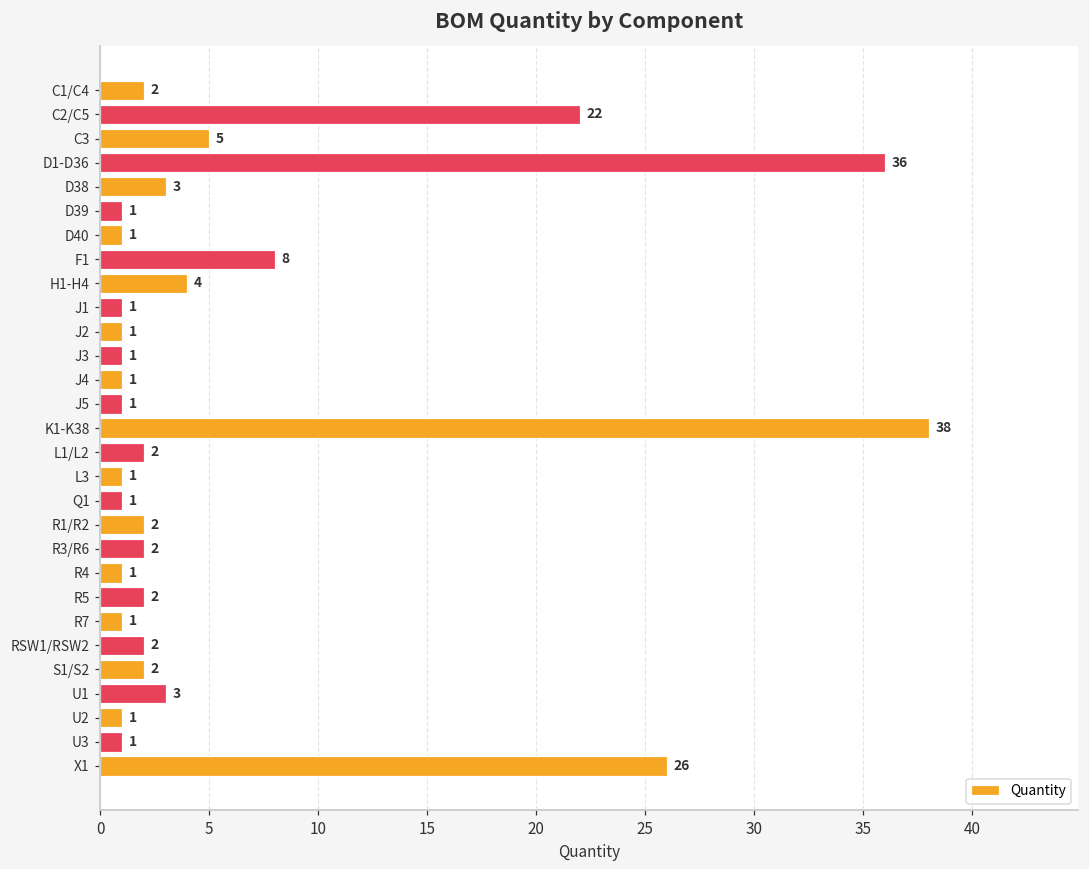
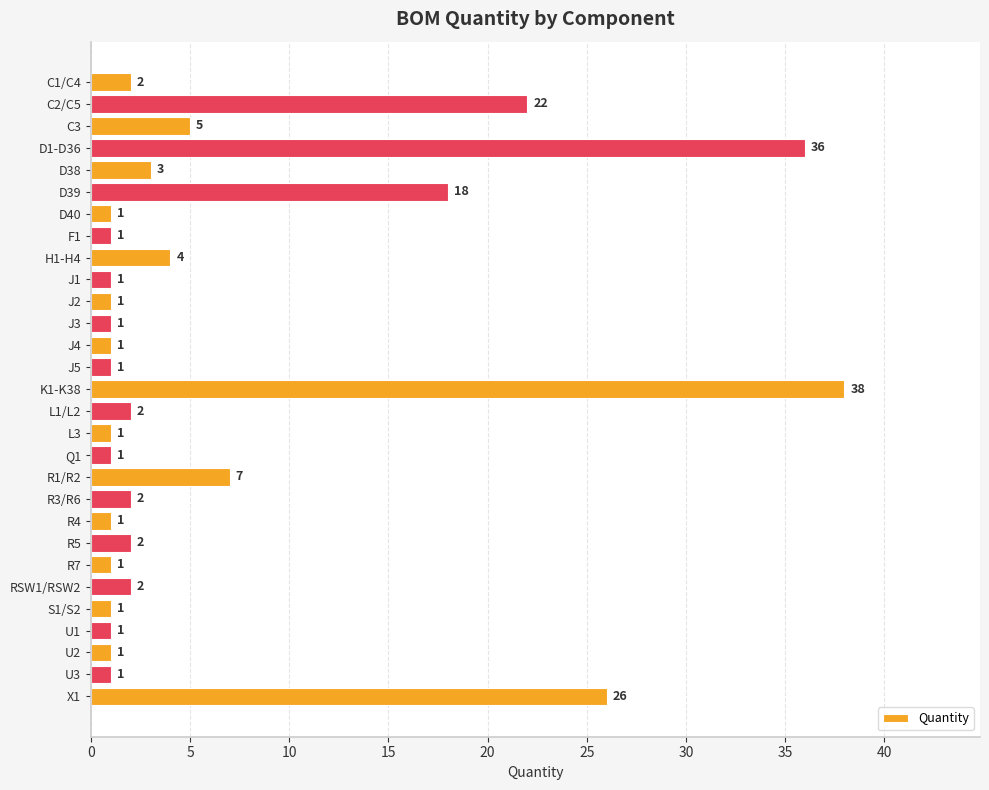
  {
    "C1/C4": 2,
    "C2/C5": 22,
    "C3": 5,
    "D1-D36": 36,
    "D38": 3,
-   "D39": 1,
+   "D39": 18,
    "D40": 1,
-   "F1": 8,
+   "F1": 1,
    "H1-H4": 4,
    "J1": 1,
    "J2": 1,
    "J3": 1,
    "J4": 1,
    "J5": 1,
    "K1-K38": 38,
    "L1/L2": 2,
    "L3": 1,
    "Q1": 1,
-   "R1/R2": 2,
+   "R1/R2": 7,
    "R3/R6": 2,
    "R4": 1,
    "R5": 2,
    "R7": 1,
    "RSW1/RSW2": 2,
-   "S1/S2": 2,
-   "U1": 3,
+   "S1/S2": 1,
+   "U1": 1,
    "U2": 1,
    "U3": 1,
    "X1": 26
  }
